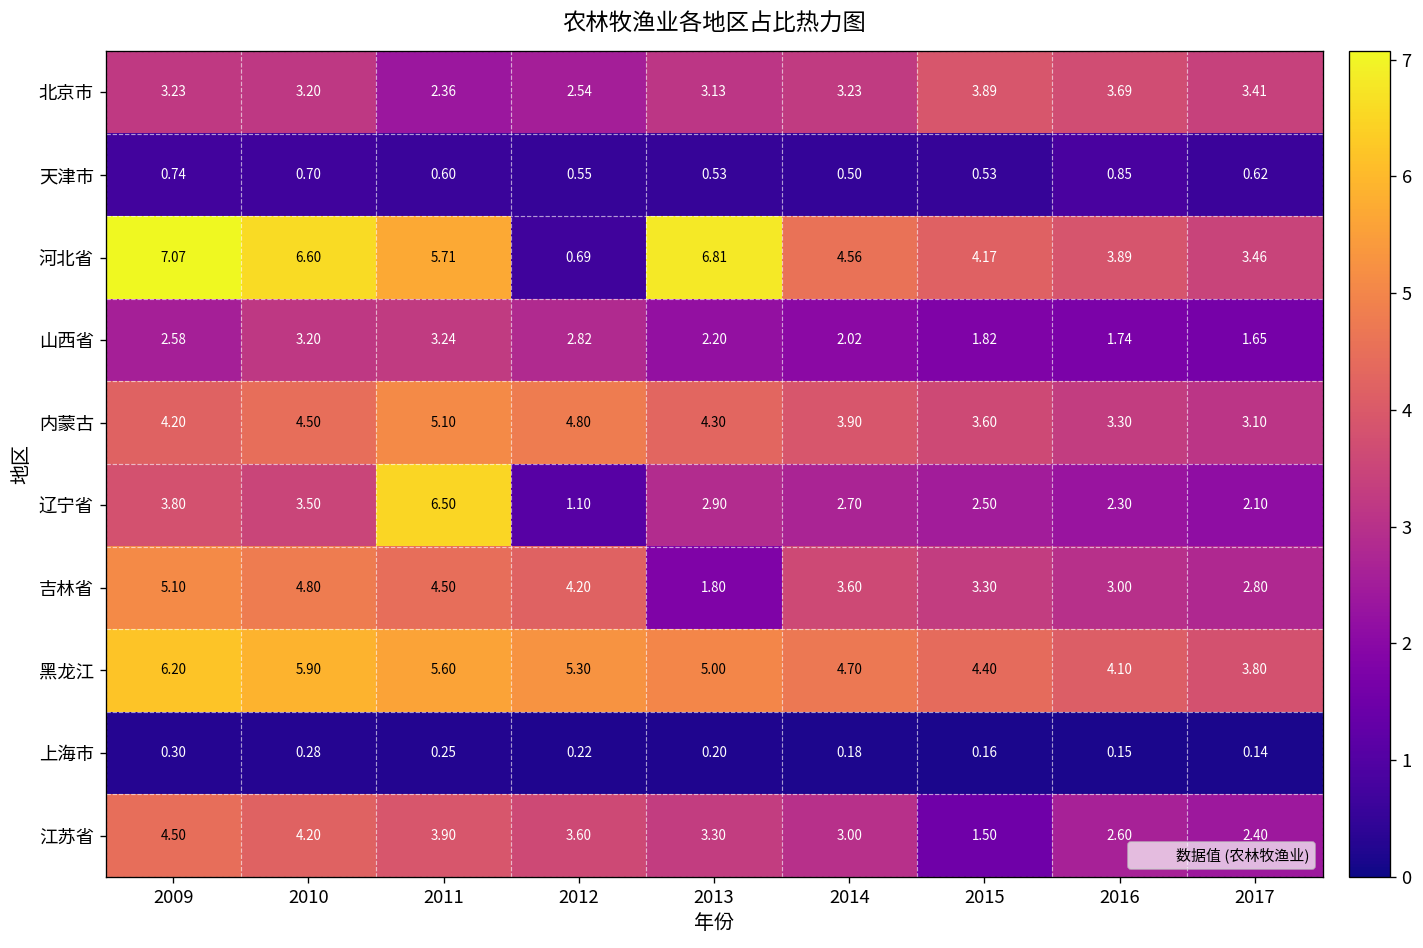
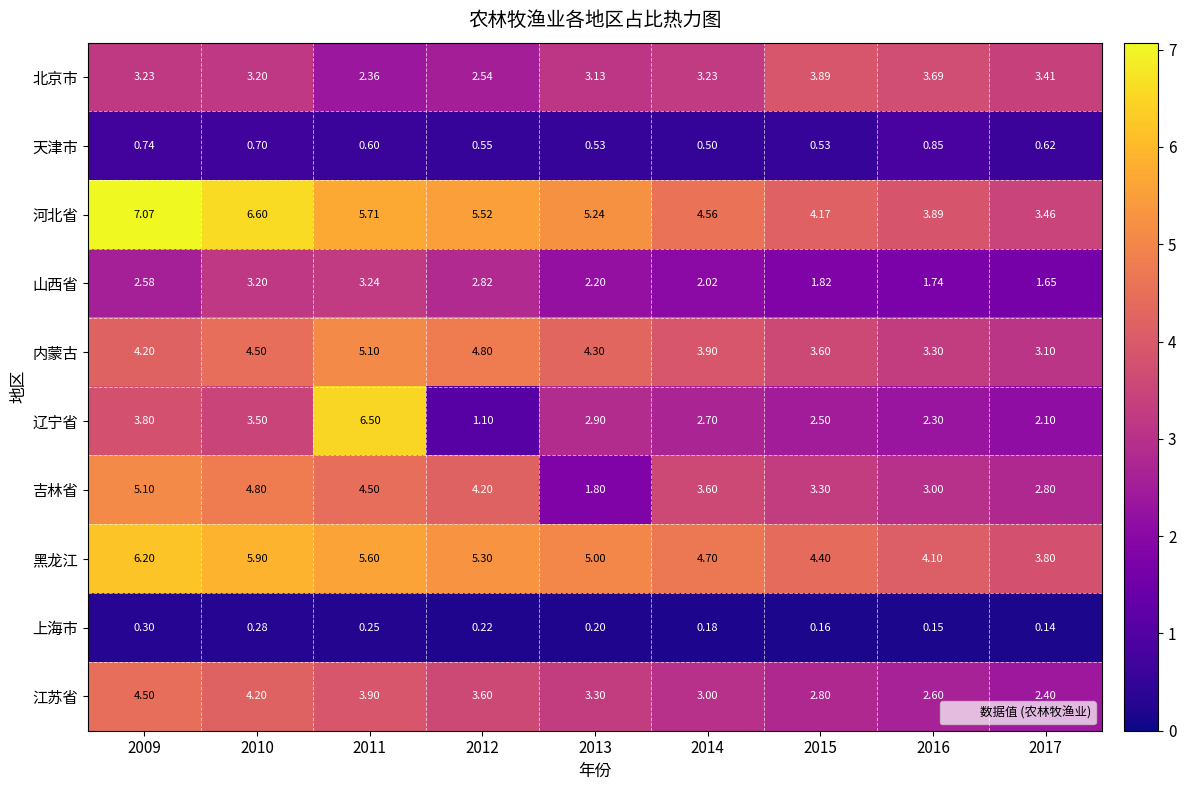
  {
    "北京市": {
      "2009": 3.23,
      "2010": 3.20,
      "2011": 2.36,
      "2012": 2.54,
      "2013": 3.13,
      "2014": 3.23,
      "2015": 3.89,
      "2016": 3.69,
      "2017": 3.41
    },
    "天津市": {
      "2009": 0.74,
      "2010": 0.70,
      "2011": 0.60,
      "2012": 0.55,
      "2013": 0.53,
      "2014": 0.50,
      "2015": 0.53,
      "2016": 0.85,
      "2017": 0.62
    },
    "河北省": {
      "2009": 7.07,
      "2010": 6.60,
      "2011": 5.71,
-     "2012": 0.69,
-     "2013": 6.81,
+     "2012": 5.52,
+     "2013": 5.24,
      "2014": 4.56,
      "2015": 4.17,
      "2016": 3.89,
      "2017": 3.46
    },
    "山西省": {
      "2009": 2.58,
      "2010": 3.20,
      "2011": 3.24,
      "2012": 2.82,
      "2013": 2.20,
      "2014": 2.02,
      "2015": 1.82,
      "2016": 1.74,
      "2017": 1.65
    },
    "内蒙古": {
      "2009": 4.20,
      "2010": 4.50,
      "2011": 5.10,
      "2012": 4.80,
      "2013": 4.30,
      "2014": 3.90,
      "2015": 3.60,
      "2016": 3.30,
      "2017": 3.10
    },
    "辽宁省": {
      "2009": 3.80,
      "2010": 3.50,
      "2011": 6.50,
      "2012": 1.10,
      "2013": 2.90,
      "2014": 2.70,
      "2015": 2.50,
      "2016": 2.30,
      "2017": 2.10
    },
    "吉林省": {
      "2009": 5.10,
      "2010": 4.80,
      "2011": 4.50,
      "2012": 4.20,
      "2013": 1.80,
      "2014": 3.60,
      "2015": 3.30,
      "2016": 3.00,
      "2017": 2.80
    },
    "黑龙江": {
      "2009": 6.20,
      "2010": 5.90,
      "2011": 5.60,
      "2012": 5.30,
      "2013": 5.00,
      "2014": 4.70,
      "2015": 4.40,
      "2016": 4.10,
      "2017": 3.80
    },
    "上海市": {
      "2009": 0.30,
      "2010": 0.28,
      "2011": 0.25,
      "2012": 0.22,
      "2013": 0.20,
      "2014": 0.18,
      "2015": 0.16,
      "2016": 0.15,
      "2017": 0.14
    },
    "江苏省": {
      "2009": 4.50,
      "2010": 4.20,
      "2011": 3.90,
      "2012": 3.60,
      "2013": 3.30,
      "2014": 3.00,
-     "2015": 1.50
+     "2015": 2.80
    }
  }
